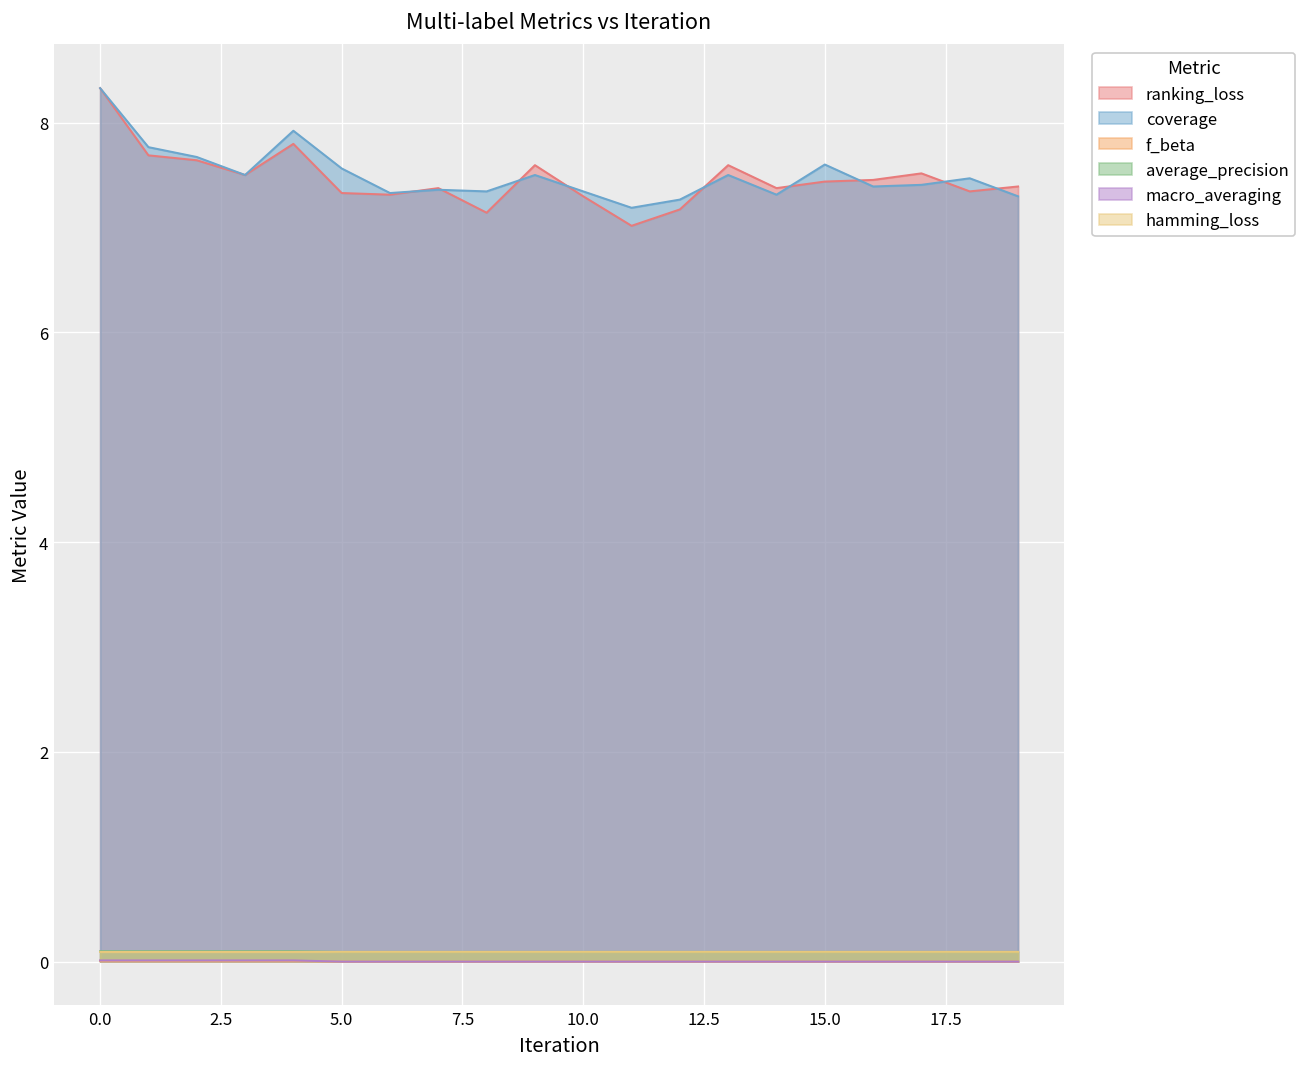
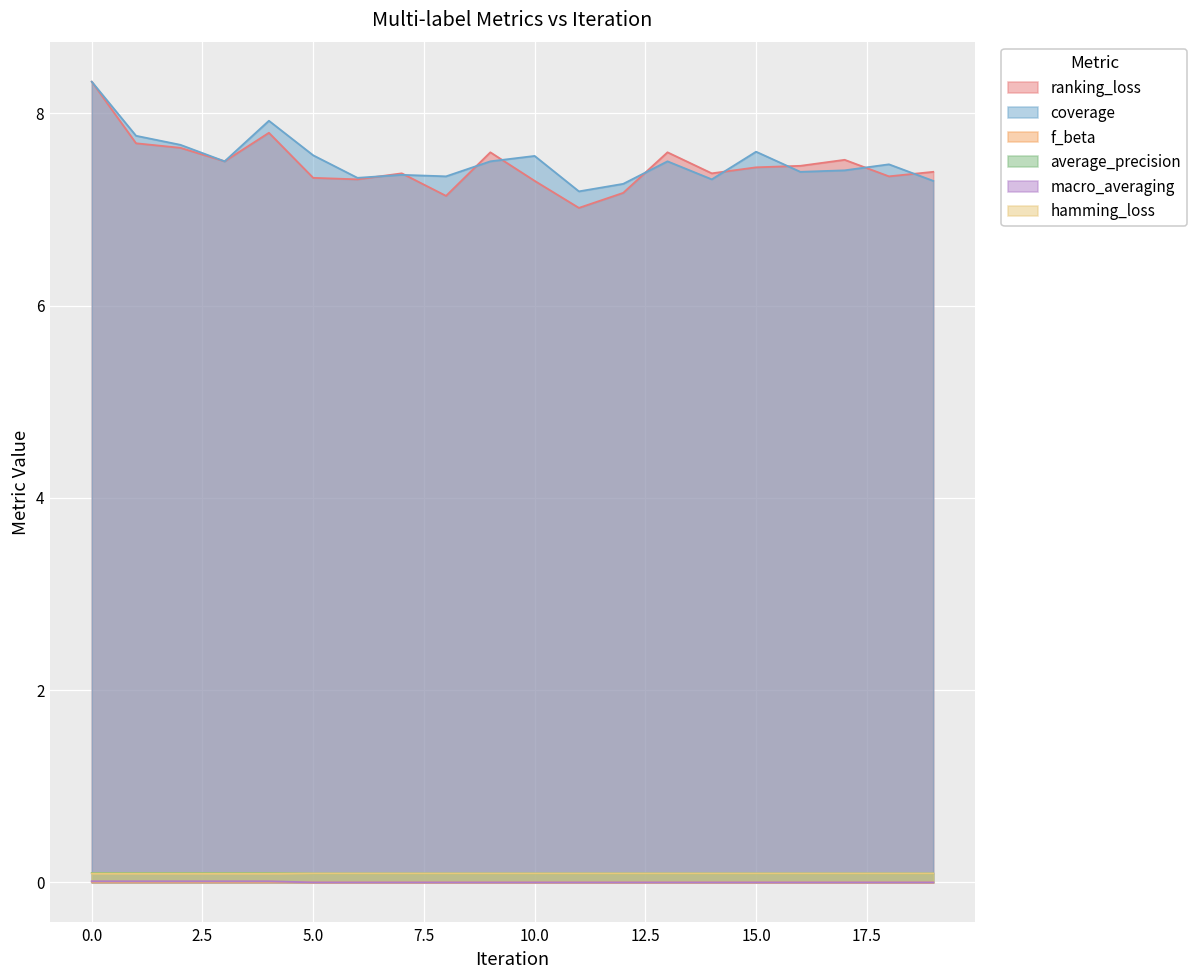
  {
    "coverage": {
      "5.0": 7.6,
-     "10.0": 7.3,
+     "10.0": 7.6,
      "15.0": 7.6
    }
  }
